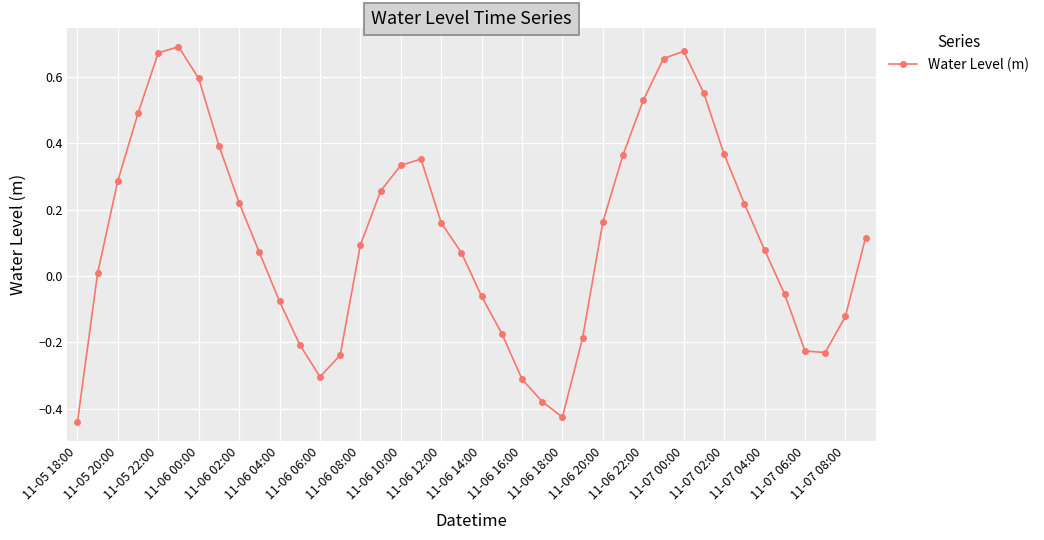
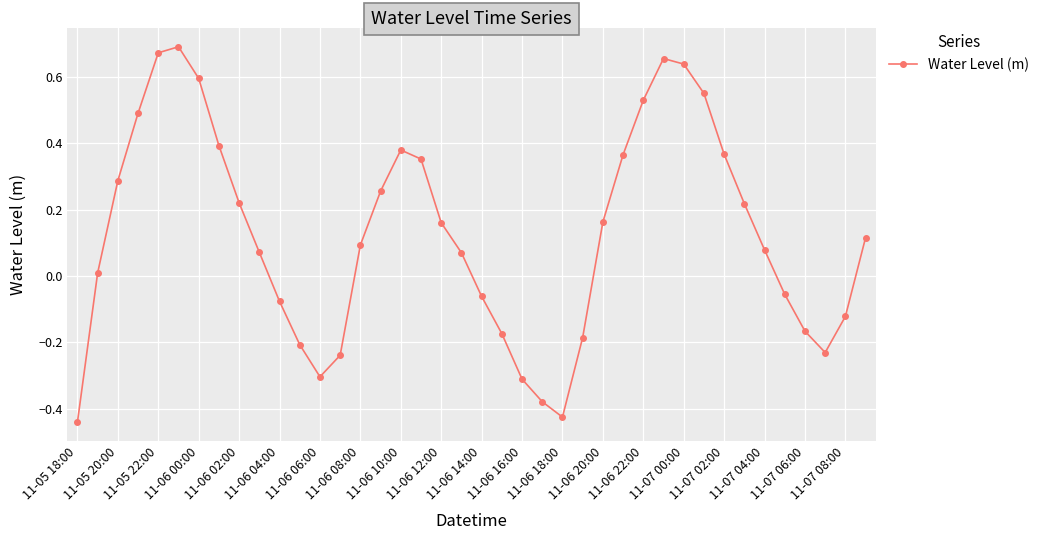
  {
    "11-05 18:00": -0.44,
    "11-05 20:00": 0.29,
    "11-05 22:00": 0.67,
    "11-06 00:00": 0.60,
    "11-06 02:00": 0.22,
    "11-06 04:00": -0.08,
    "11-06 06:00": -0.30,
    "11-06 08:00": 0.09,
-   "11-06 10:00": 0.33,
+   "11-06 10:00": 0.38,
    "11-06 12:00": 0.16,
    "11-06 14:00": -0.06,
    "11-06 16:00": -0.31,
    "11-06 18:00": -0.43,
    "11-06 20:00": 0.16,
    "11-06 22:00": 0.53,
-   "11-07 00:00": 0.68,
+   "11-07 00:00": 0.64,
    "11-07 02:00": 0.37,
    "11-07 04:00": 0.08,
-   "11-07 06:00": -0.23,
+   "11-07 06:00": -0.17,
    "11-07 08:00": -0.12
  }
